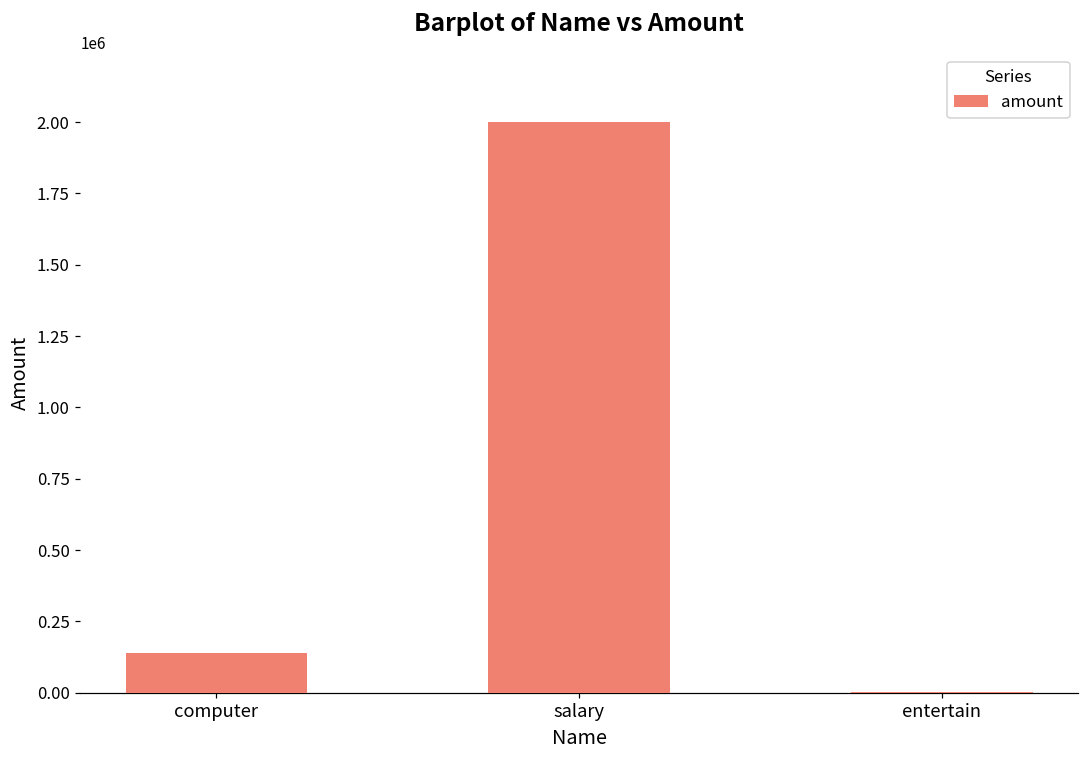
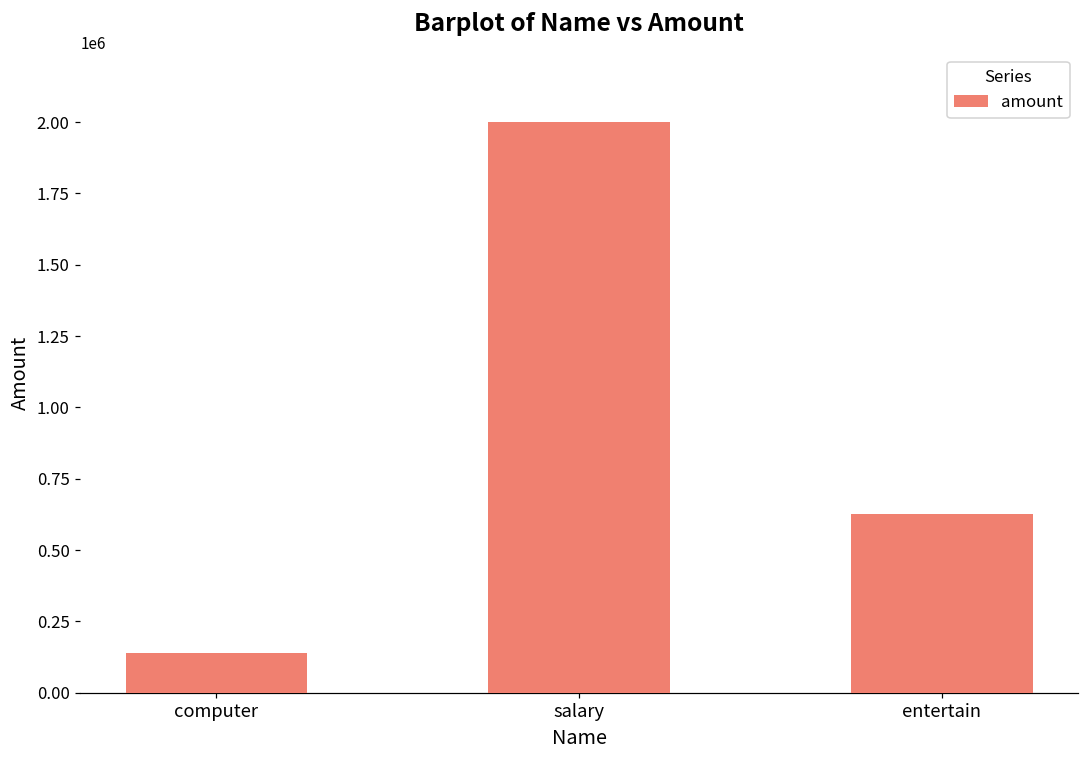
  {
    "computer": 140000,
    "salary": 2000000,
-   "entertain": 0
+   "entertain": 630000
  }
